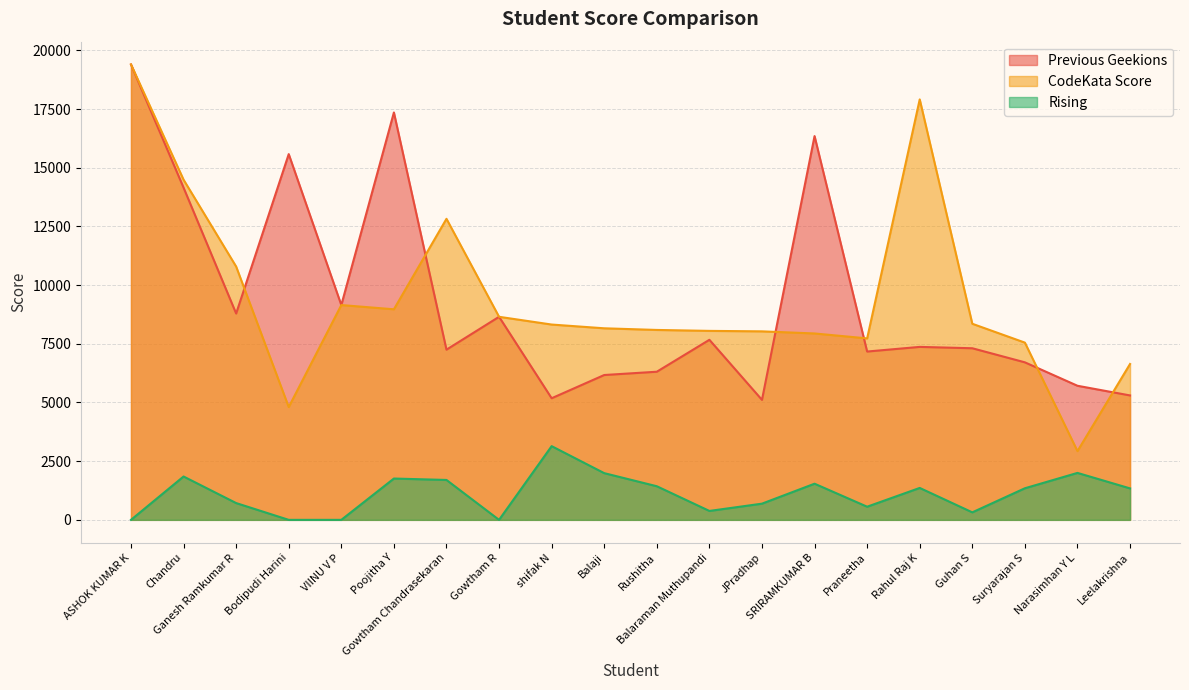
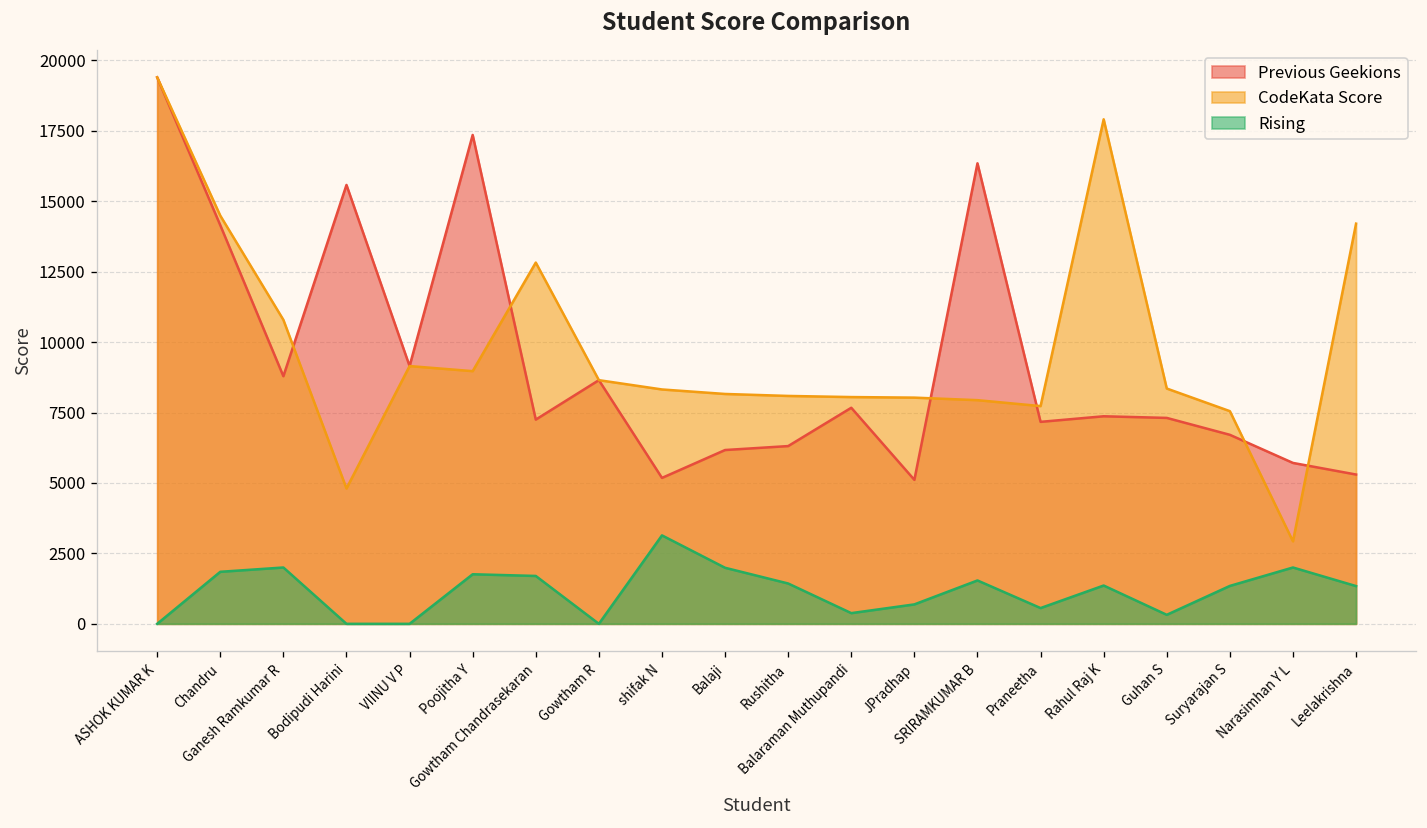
  {
    "Previous Geekions": {
      "Chandru": 14200,
      "Ganesh Ramkumar R": 8800,
      "Bodipudi Harini": 15600,
      "Poojitha Y": 17400,
      "Gowtham Chandrasekaran": 7300,
      "shifak N": 5200,
      "Balaji": 6200,
      "Rushitha": 6300,
      "Balaraman Muthupandi": 7700,
      "JPradhap": 5100,
      "SRIRAMKUMAR B": 16300,
      "Praneetha": 7200,
      "Rahul Raj K": 7400,
      "Guhan S": 7300,
      "Suryarajan S": 6700,
      "Narasimhan Y L": 5700,
      "Leelakrishna": 5300
    },
    "CodeKata Score": {
      "Chandru": 14500,
      "Ganesh Ramkumar R": 10800,
      "Bodipudi Harini": 4800,
      "Poojitha Y": 9000,
      "Gowtham Chandrasekaran": 12800,
      "shifak N": 8300,
      "Balaji": 8200,
      "Rushitha": 8100,
      "Balaraman Muthupandi": 8100,
      "JPradhap": 8000,
      "SRIRAMKUMAR B": 7900,
      "Praneetha": 7700,
      "Rahul Raj K": 17900,
      "Guhan S": 8400,
      "Suryarajan S": 7600,
      "Narasimhan Y L": 2900,
-     "Leelakrishna": 6600
+     "Leelakrishna": 14200
    },
    "Rising": {
      "ASHOK KUMAR K": 0,
      "Chandru": 1800,
-     "Ganesh Ramkumar R": 700,
+     "Ganesh Ramkumar R": 2000,
      "Bodipudi Harini": 0,
      "VIINU V P": 0,
      "Poojitha Y": 1800,
      "Gowtham Chandrasekaran": 1700,
      "Gowtham R": 0,
      "shifak N": 3100,
      "Balaji": 2000,
      "Rushitha": 1400,
      "Balaraman Muthupandi": 400,
      "JPradhap": 700,
      "SRIRAMKUMAR B": 1500,
      "Praneetha": 600,
      "Rahul Raj K": 1400,
      "Guhan S": 300,
      "Suryarajan S": 1300,
      "Narasimhan Y L": 2000,
      "Leelakrishna": 1300
    }
  }
